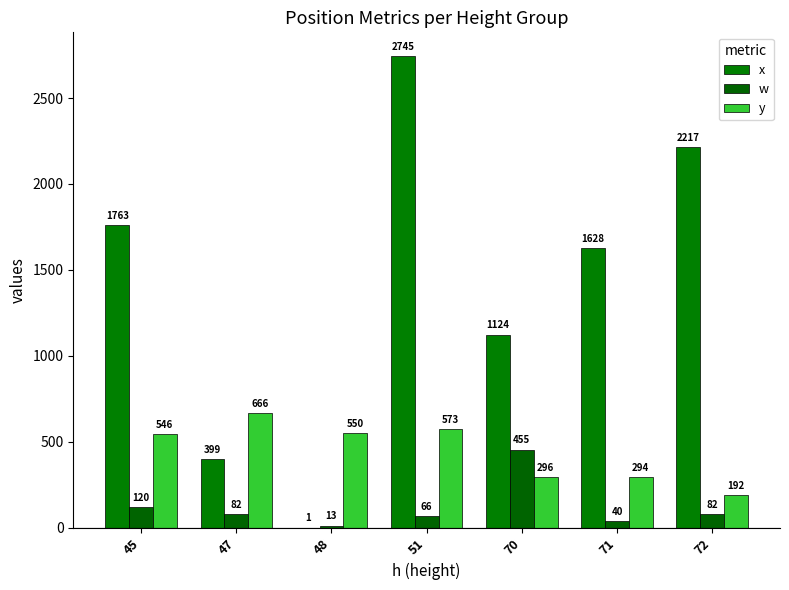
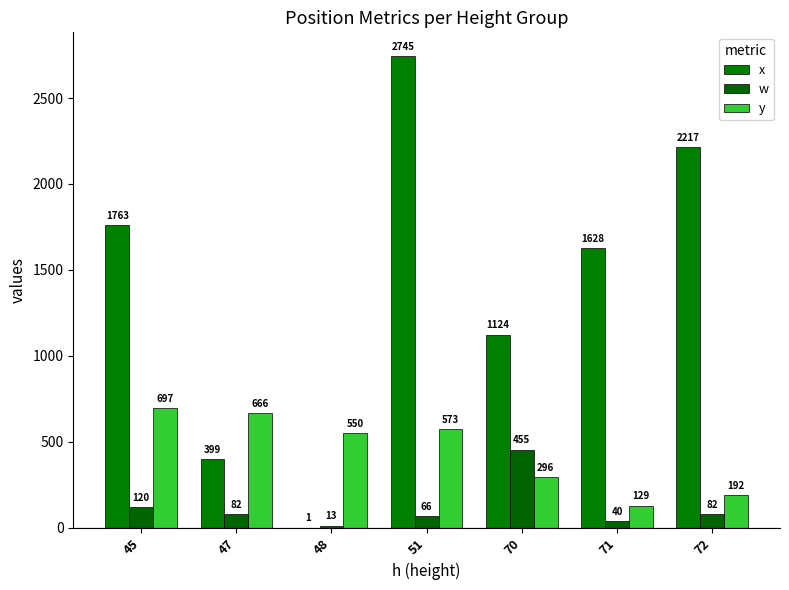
  {
    "y": {
-     "45": 546,
+     "45": 697,
      "47": 666,
      "48": 550,
      "51": 573,
      "70": 296,
-     "71": 294,
+     "71": 129,
      "72": 192
    }
  }
